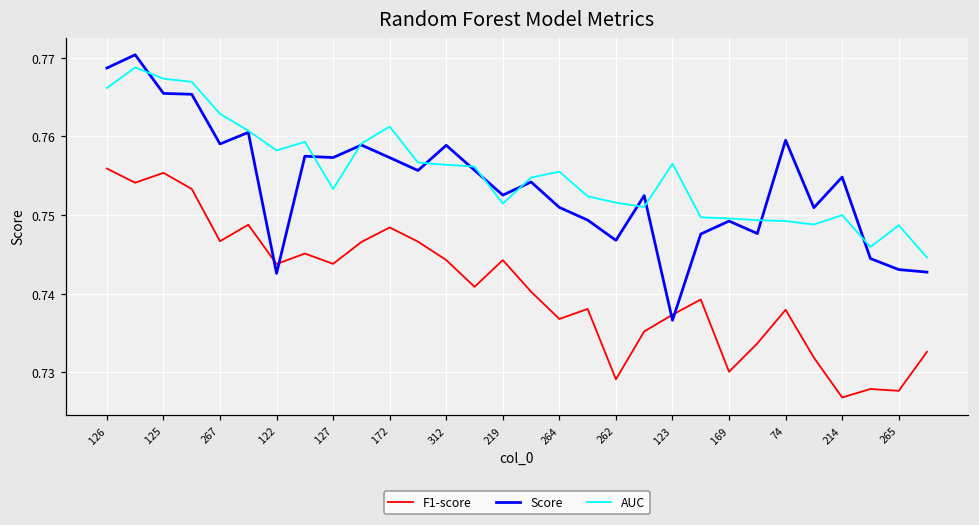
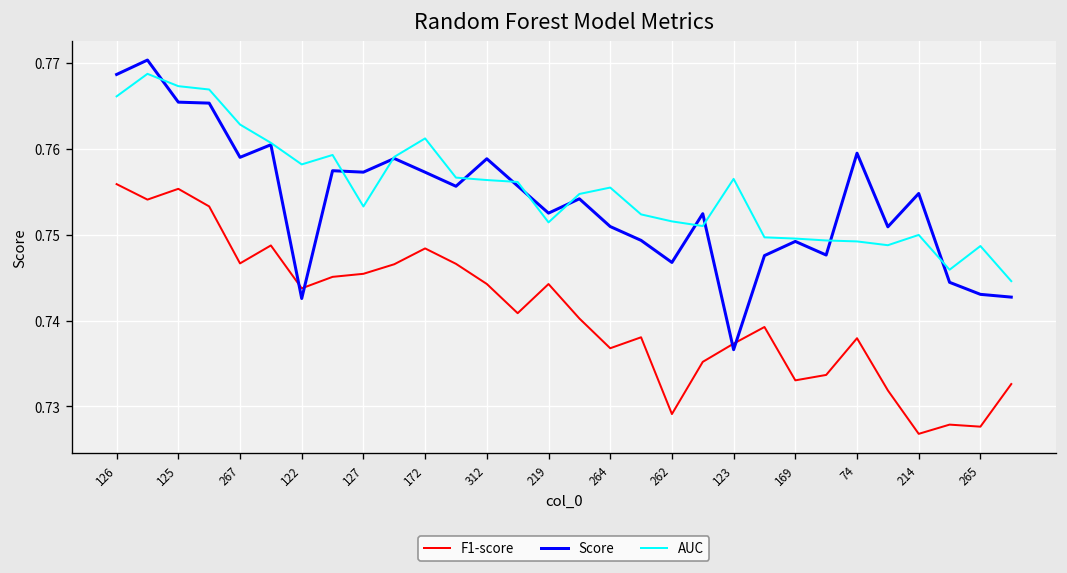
  {
    "F1-score": {
      "126": 0.756,
      "125": 0.755,
      "267": 0.747,
      "122": 0.744,
-     "127": 0.744,
+     "127": 0.745,
      "172": 0.748,
      "312": 0.744,
      "219": 0.744,
      "264": 0.737,
      "262": 0.729,
      "123": 0.737,
-     "169": 0.730,
+     "169": 0.733,
      "74": 0.738,
      "214": 0.727,
      "265": 0.728
    },
    "Score": {
      "126": 0.769,
      "125": 0.765,
      "267": 0.759,
      "122": 0.743,
      "127": 0.757,
      "172": 0.757,
      "312": 0.759,
      "219": 0.753,
      "264": 0.751,
      "262": 0.747,
      "123": 0.737,
      "74": 0.760,
      "214": 0.755,
      "265": 0.743
    },
    "AUC": {
      "126": 0.766,
      "125": 0.767,
      "267": 0.763,
      "122": 0.758,
      "127": 0.753,
      "172": 0.761,
      "312": 0.756,
      "219": 0.751,
      "264": 0.756,
      "262": 0.752,
      "123": 0.757,
      "74": 0.749,
      "214": 0.750,
      "265": 0.749
    }
  }
